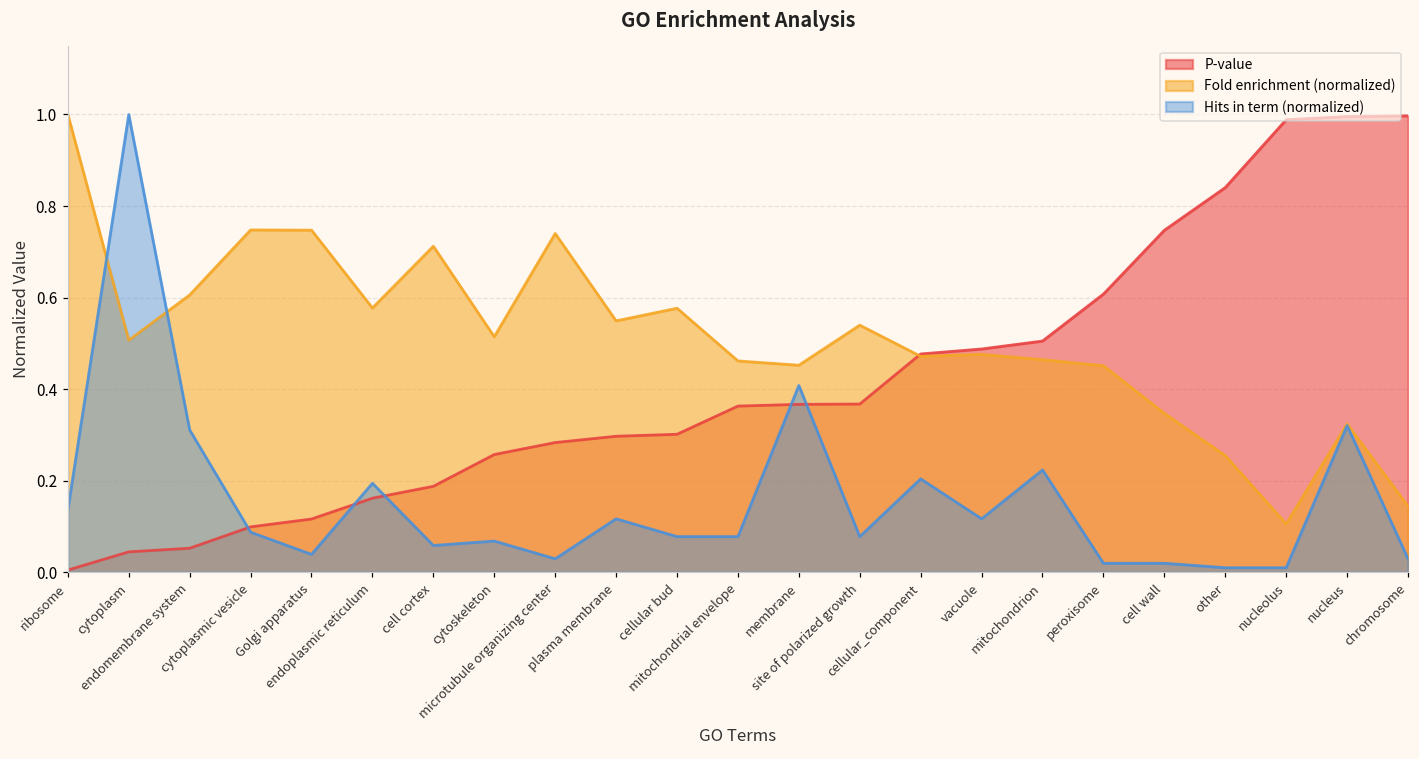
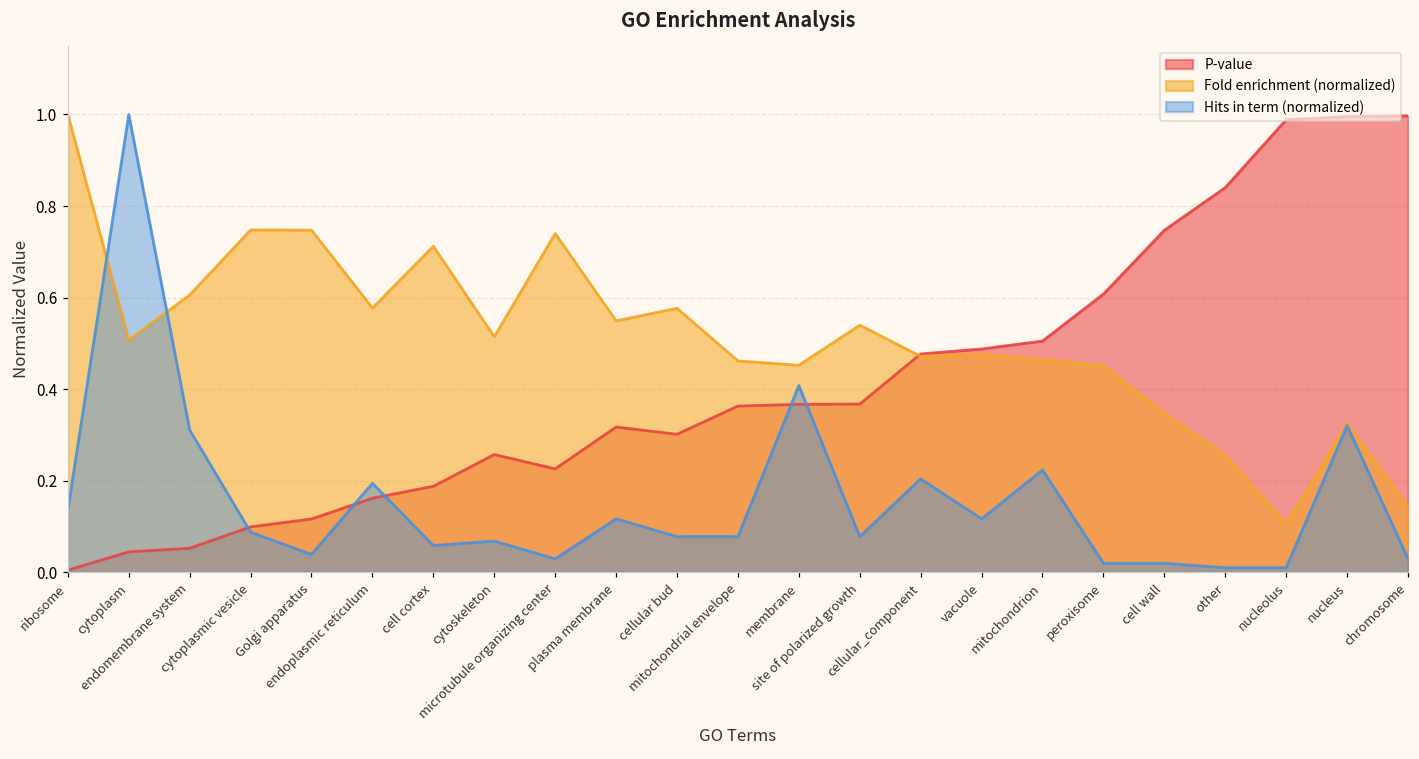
  {
    "P-value": {
      "ribosome": 0.00,
      "cytoplasm": 0.04,
      "endomembrane system": 0.05,
      "cytoplasmic vesicle": 0.10,
      "Golgi apparatus": 0.12,
      "endoplasmic reticulum": 0.16,
      "cell cortex": 0.19,
      "cytoskeleton": 0.26,
-     "microtubule organizing center": 0.28,
-     "plasma membrane": 0.30,
+     "microtubule organizing center": 0.23,
+     "plasma membrane": 0.32,
      "cellular bud": 0.30,
      "mitochondrial envelope": 0.36,
      "membrane": 0.37,
      "site of polarized growth": 0.37,
      "vacuole": 0.49,
      "mitochondrion": 0.50,
      "peroxisome": 0.61,
      "cell wall": 0.75,
      "other": 0.84,
      "chromosome": 1.00
    },
    "Fold enrichment (normalized)": {
      "ribosome": 1.00,
      "cytoplasm": 0.51,
      "endomembrane system": 0.61,
      "cytoplasmic vesicle": 0.75,
      "Golgi apparatus": 0.75,
      "endoplasmic reticulum": 0.58,
      "cell cortex": 0.71,
      "cytoskeleton": 0.51,
      "microtubule organizing center": 0.74,
      "plasma membrane": 0.55,
      "cellular bud": 0.58,
      "mitochondrial envelope": 0.46,
      "membrane": 0.45,
      "site of polarized growth": 0.54,
      "vacuole": 0.48,
      "mitochondrion": 0.46,
      "peroxisome": 0.45,
      "cell wall": 0.35,
      "other": 0.25,
      "nucleolus": 0.11,
      "chromosome": 0.14
    },
    "Hits in term (normalized)": {
      "ribosome": 0.14,
      "cytoplasm": 1.00,
      "endomembrane system": 0.31,
      "cytoplasmic vesicle": 0.09,
      "Golgi apparatus": 0.04,
      "endoplasmic reticulum": 0.19,
      "cell cortex": 0.06,
      "cytoskeleton": 0.07,
      "microtubule organizing center": 0.03,
      "plasma membrane": 0.12,
      "cellular bud": 0.08,
      "mitochondrial envelope": 0.08,
      "membrane": 0.41,
      "site of polarized growth": 0.08,
      "cellular_component": 0.20,
      "vacuole": 0.12,
      "mitochondrion": 0.22,
      "peroxisome": 0.02,
      "cell wall": 0.02,
      "other": 0.01,
      "nucleolus": 0.01,
      "chromosome": 0.03
    }
  }
